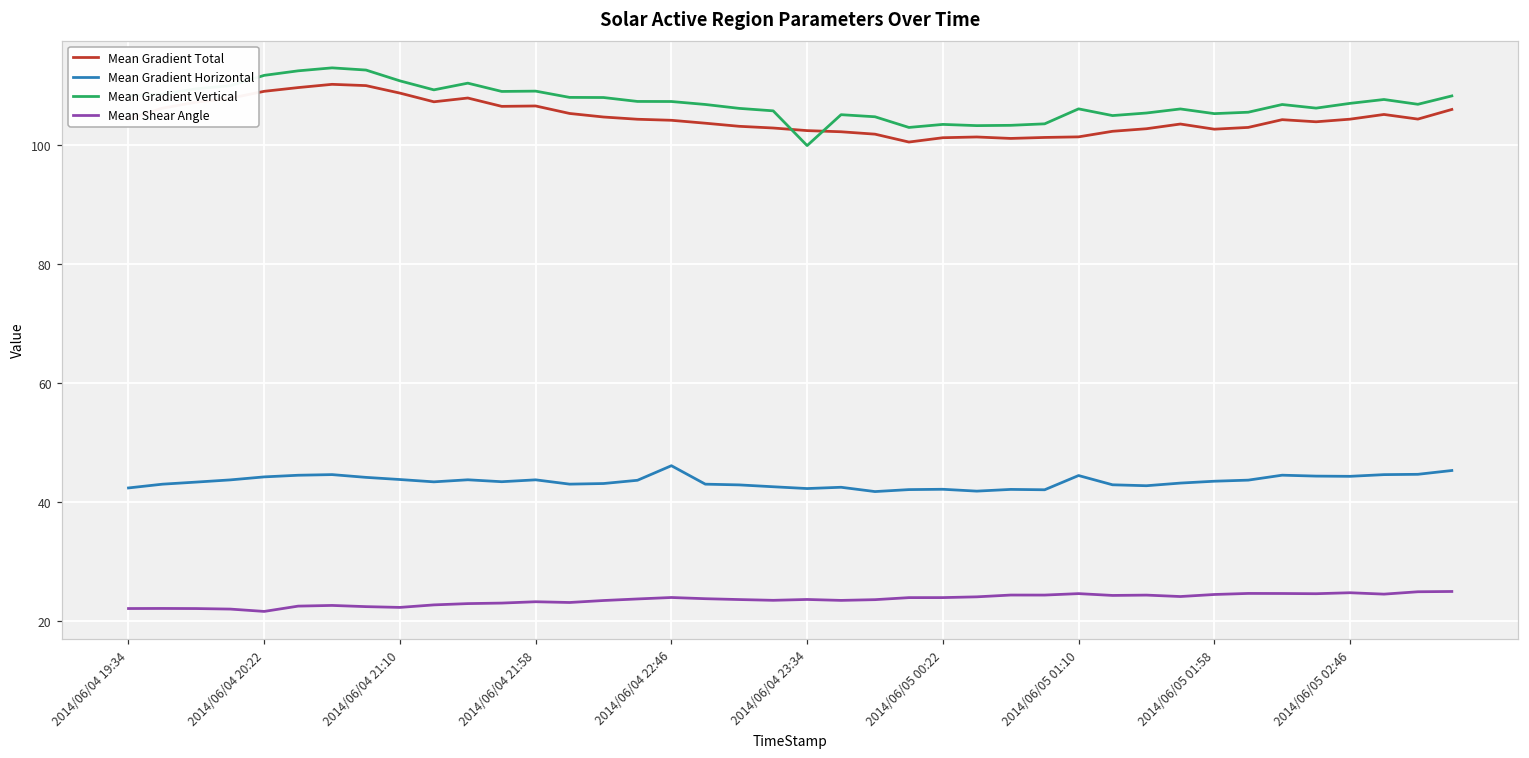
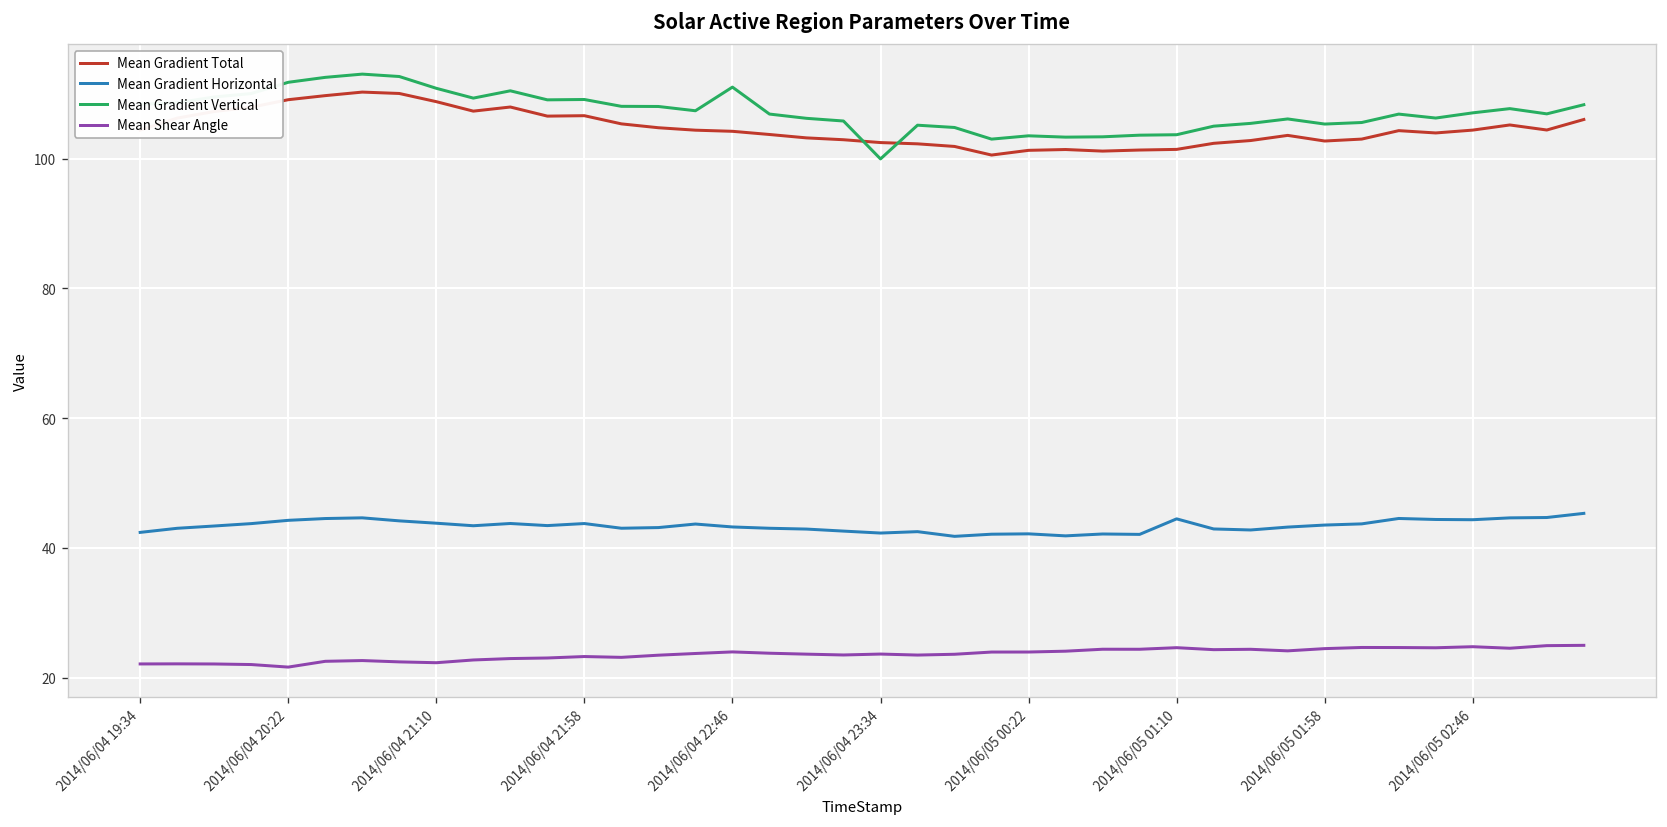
  {
    "Mean Gradient Total": {
      "2014/06/04 19:34": 104,
      "2014/06/04 20:22": 109,
      "2014/06/04 21:10": 109,
      "2014/06/04 21:58": 107,
      "2014/06/04 22:46": 104,
      "2014/06/04 23:34": 102,
      "2014/06/05 00:22": 101,
      "2014/06/05 01:10": 101,
      "2014/06/05 01:58": 103,
      "2014/06/05 02:46": 104
    },
    "Mean Gradient Horizontal": {
      "2014/06/04 19:34": 42,
      "2014/06/04 20:22": 44,
      "2014/06/04 21:10": 44,
      "2014/06/04 21:58": 44,
-     "2014/06/04 22:46": 46,
+     "2014/06/04 22:46": 43,
      "2014/06/04 23:34": 42,
      "2014/06/05 00:22": 42,
      "2014/06/05 01:10": 44,
      "2014/06/05 01:58": 44,
      "2014/06/05 02:46": 44
    },
    "Mean Gradient Vertical": {
      "2014/06/04 20:22": 112,
      "2014/06/04 21:10": 111,
      "2014/06/04 21:58": 109,
-     "2014/06/04 22:46": 107,
+     "2014/06/04 22:46": 111,
      "2014/06/04 23:34": 100,
      "2014/06/05 00:22": 104,
-     "2014/06/05 01:10": 106,
+     "2014/06/05 01:10": 104,
      "2014/06/05 01:58": 105,
      "2014/06/05 02:46": 107
    },
    "Mean Shear Angle": {
      "2014/06/04 19:34": 22,
      "2014/06/04 20:22": 22,
      "2014/06/04 21:10": 22,
      "2014/06/04 21:58": 23,
      "2014/06/04 22:46": 24,
      "2014/06/04 23:34": 24,
      "2014/06/05 00:22": 24,
      "2014/06/05 01:10": 25,
      "2014/06/05 01:58": 24,
      "2014/06/05 02:46": 25
    }
  }
